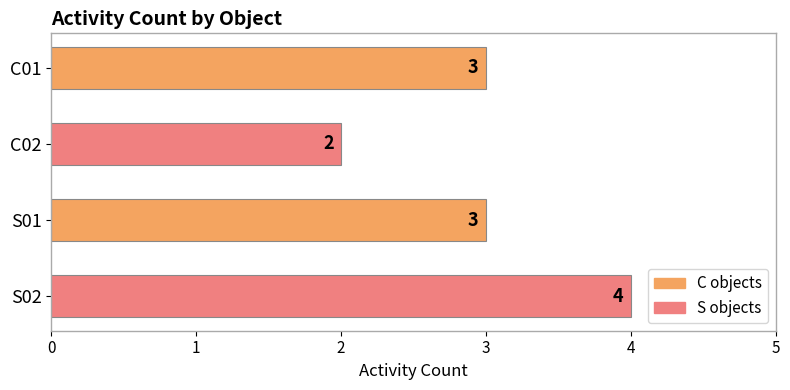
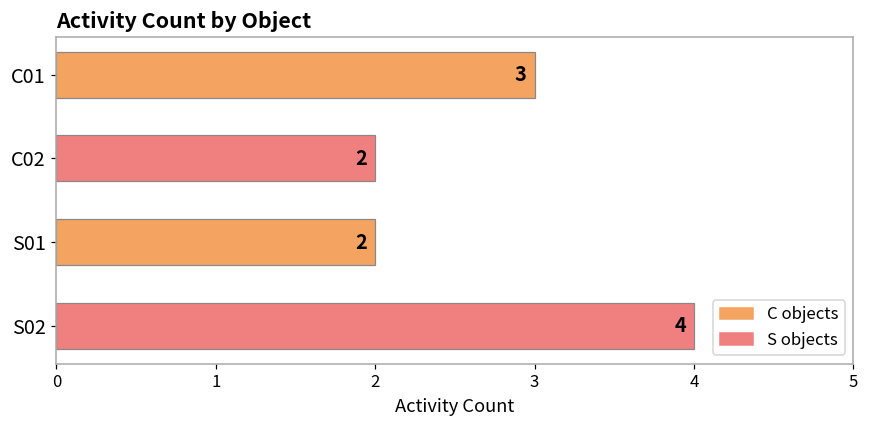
  {
    "C01": 3,
    "C02": 2,
-   "S01": 3,
+   "S01": 2,
    "S02": 4
  }
